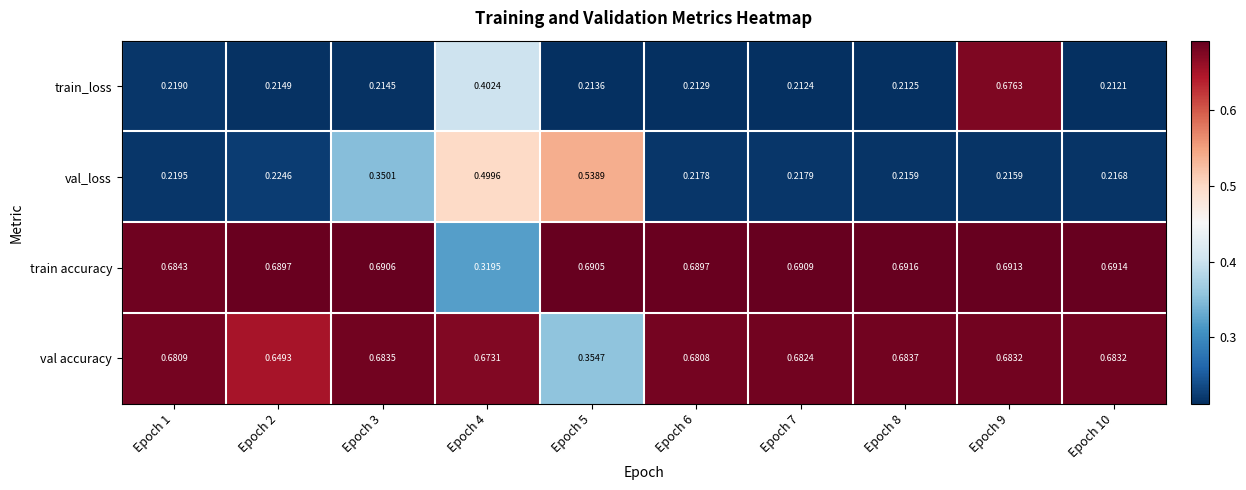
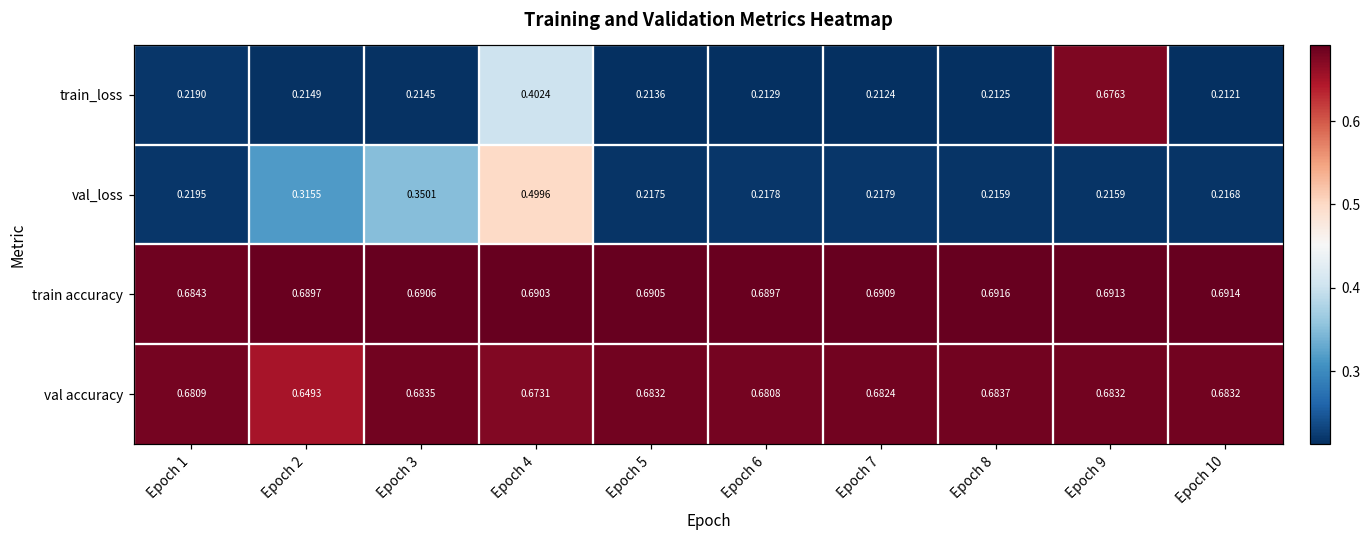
  {
    "train_loss": {
      "Epoch 1": 0.2190,
      "Epoch 2": 0.2149,
      "Epoch 3": 0.2145,
      "Epoch 4": 0.4024,
      "Epoch 5": 0.2136,
      "Epoch 6": 0.2129,
      "Epoch 7": 0.2124,
      "Epoch 8": 0.2125,
      "Epoch 9": 0.6763,
      "Epoch 10": 0.2121
    },
    "val_loss": {
      "Epoch 1": 0.2195,
-     "Epoch 2": 0.2246,
+     "Epoch 2": 0.3155,
      "Epoch 3": 0.3501,
      "Epoch 4": 0.4996,
-     "Epoch 5": 0.5389,
+     "Epoch 5": 0.2175,
      "Epoch 6": 0.2178,
      "Epoch 7": 0.2179,
      "Epoch 8": 0.2159,
      "Epoch 9": 0.2159,
      "Epoch 10": 0.2168
    },
    "train accuracy": {
      "Epoch 1": 0.6843,
      "Epoch 2": 0.6897,
      "Epoch 3": 0.6906,
-     "Epoch 4": 0.3195,
+     "Epoch 4": 0.6903,
      "Epoch 5": 0.6905,
      "Epoch 6": 0.6897,
      "Epoch 7": 0.6909,
      "Epoch 8": 0.6916,
      "Epoch 9": 0.6913,
      "Epoch 10": 0.6914
    },
    "val accuracy": {
      "Epoch 1": 0.6809,
      "Epoch 2": 0.6493,
      "Epoch 3": 0.6835,
      "Epoch 4": 0.6731,
-     "Epoch 5": 0.3547,
+     "Epoch 5": 0.6832,
      "Epoch 6": 0.6808,
      "Epoch 7": 0.6824,
      "Epoch 8": 0.6837,
      "Epoch 9": 0.6832,
      "Epoch 10": 0.6832
    }
  }
